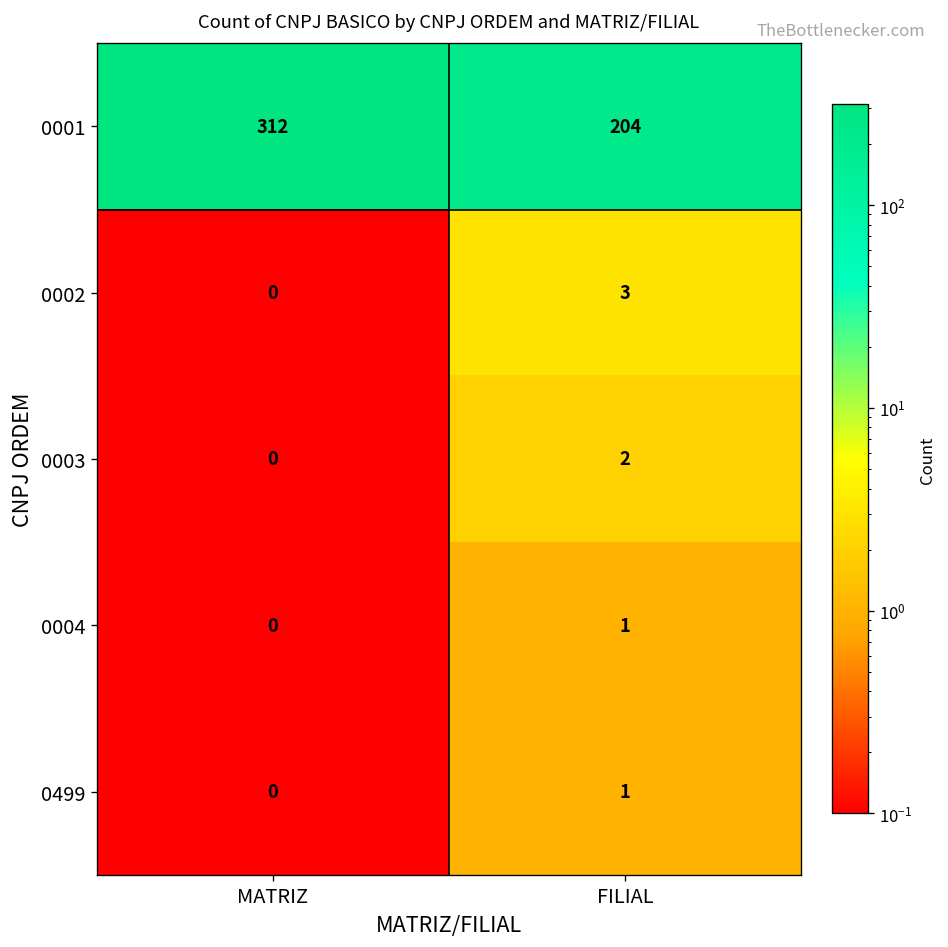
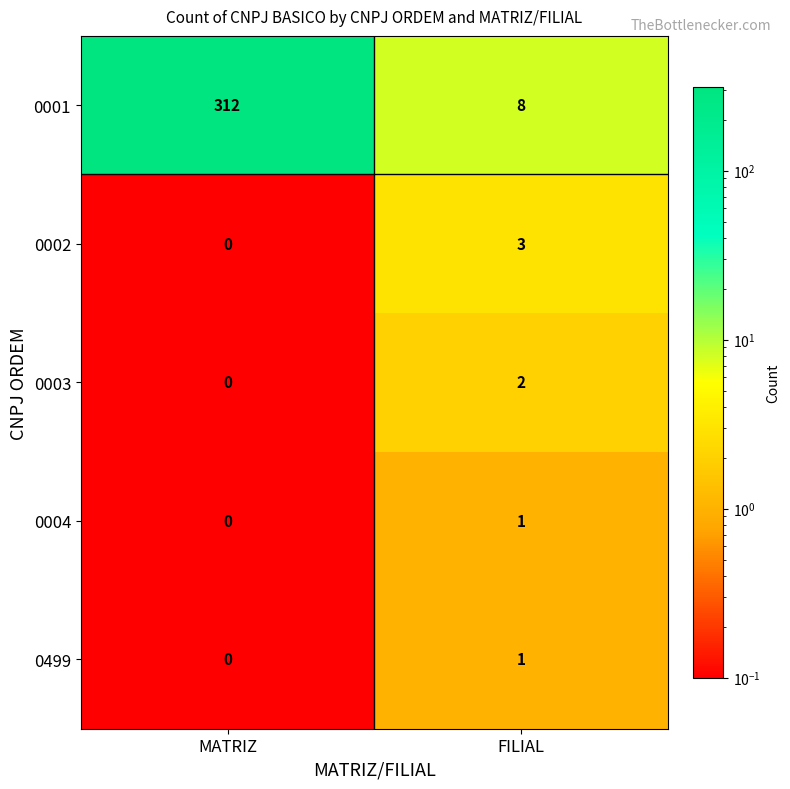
  {
    "0001": {
      "MATRIZ": 312,
-     "FILIAL": 204
+     "FILIAL": 8
    },
    "0002": {
      "MATRIZ": 0,
      "FILIAL": 3
    },
    "0003": {
      "MATRIZ": 0,
      "FILIAL": 2
    },
    "0004": {
      "MATRIZ": 0,
      "FILIAL": 1
    },
    "0499": {
      "MATRIZ": 0,
      "FILIAL": 1
    }
  }
